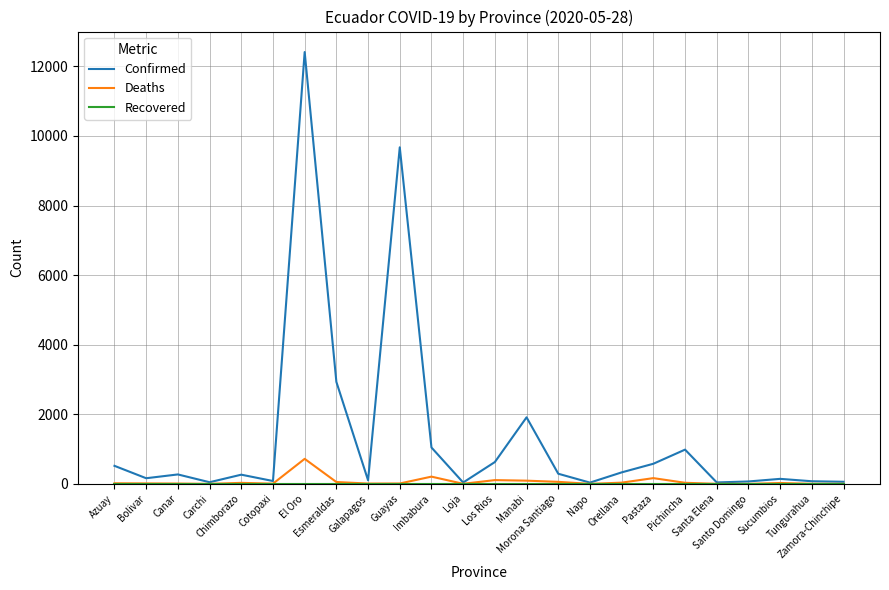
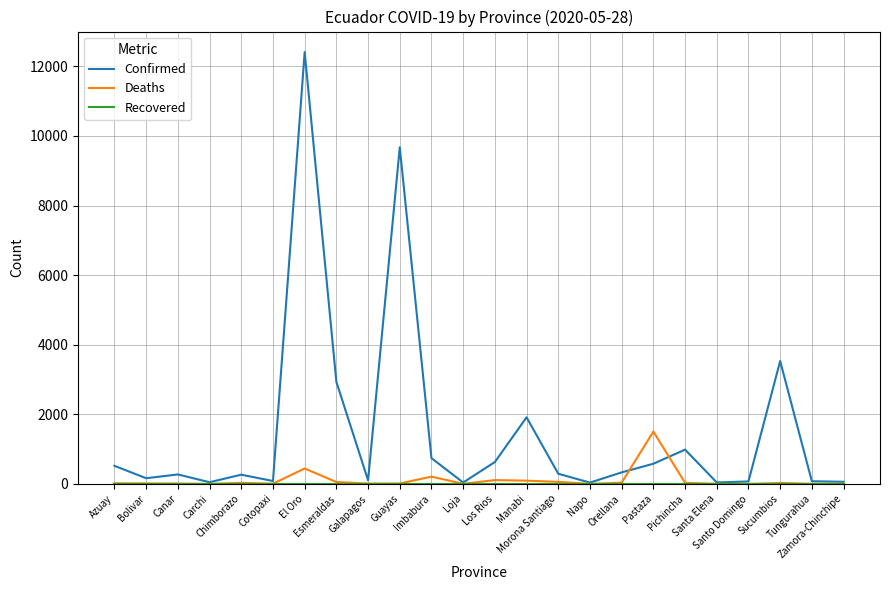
  {
    "Confirmed": {
      "Azuay": 500,
      "Bolivar": 200,
      "Canar": 300,
      "Chimborazo": 300,
      "Cotopaxi": 100,
      "El Oro": 12400,
      "Esmeraldas": 2900,
      "Galapagos": 100,
      "Guayas": 9700,
-     "Imbabura": 1000,
+     "Imbabura": 700,
      "Los Rios": 600,
      "Manabi": 1900,
      "Morona Santiago": 300,
      "Orellana": 300,
      "Pastaza": 600,
      "Pichincha": 1000,
-     "Sucumbios": 100
+     "Sucumbios": 3500
    },
    "Deaths": {
-     "El Oro": 700,
+     "El Oro": 400,
      "Imbabura": 200,
      "Los Rios": 100,
      "Manabi": 100,
-     "Pastaza": 200
+     "Pastaza": 1500
    },
    "Recovered": {
      "El Oro": 0,
      "Imbabura": 0,
      "Los Rios": 0,
      "Manabi": 0,
      "Pastaza": 0
    }
  }
